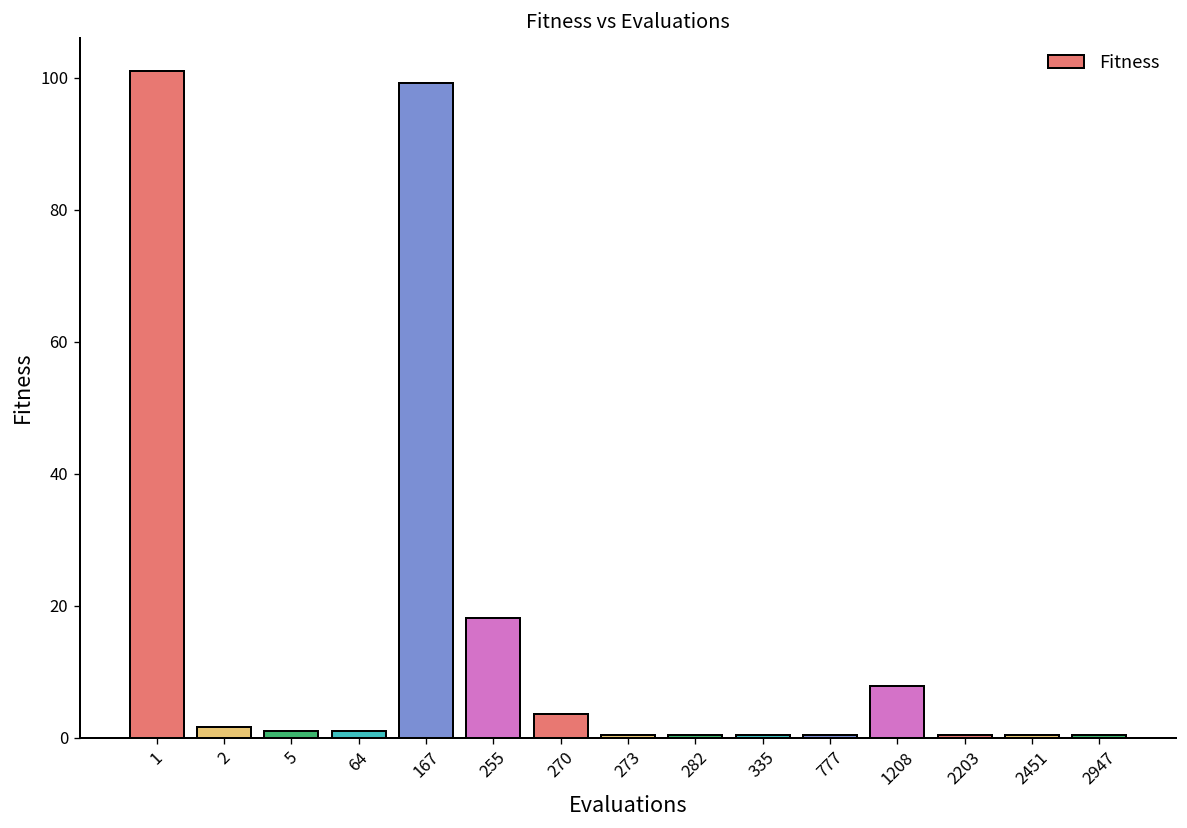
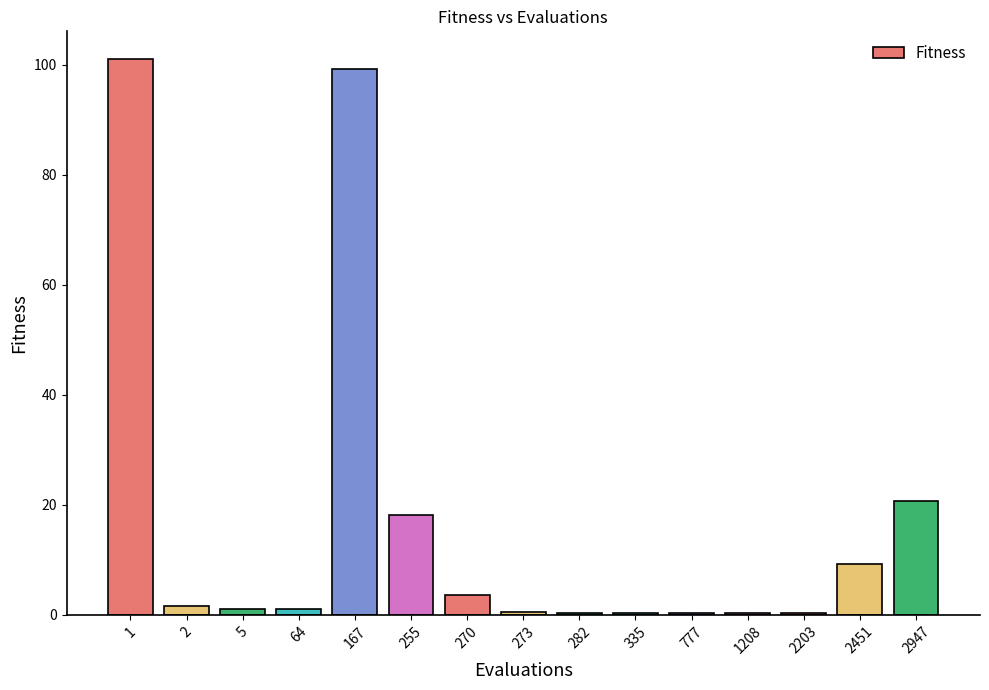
  {
    "1": 101,
    "2": 2,
    "5": 1,
    "64": 1,
    "167": 99,
    "255": 18,
    "270": 4,
    "273": 0,
-   "1208": 8,
-   "2451": 0,
-   "2947": 0
+   "1208": 0,
+   "2451": 9,
+   "2947": 21
  }
